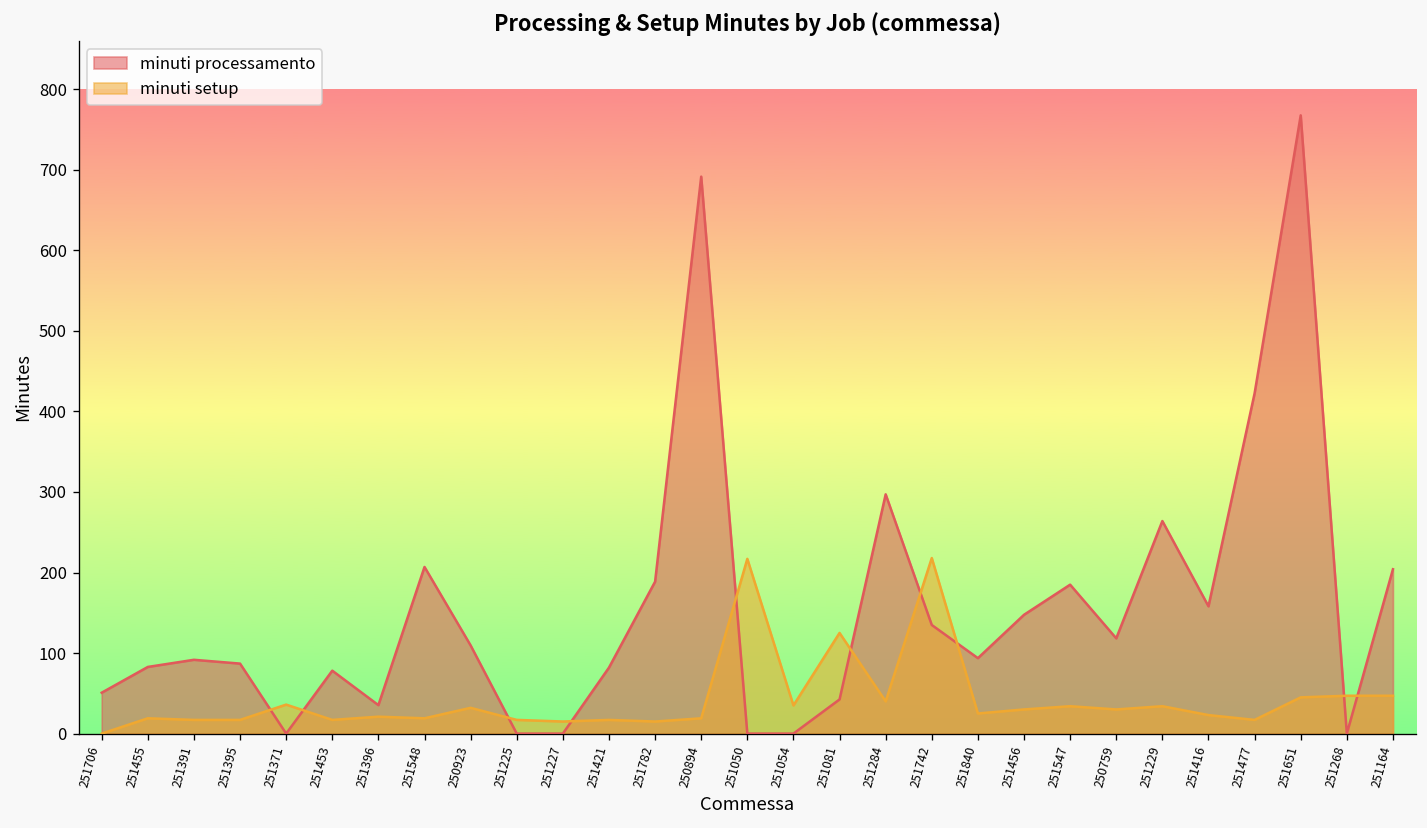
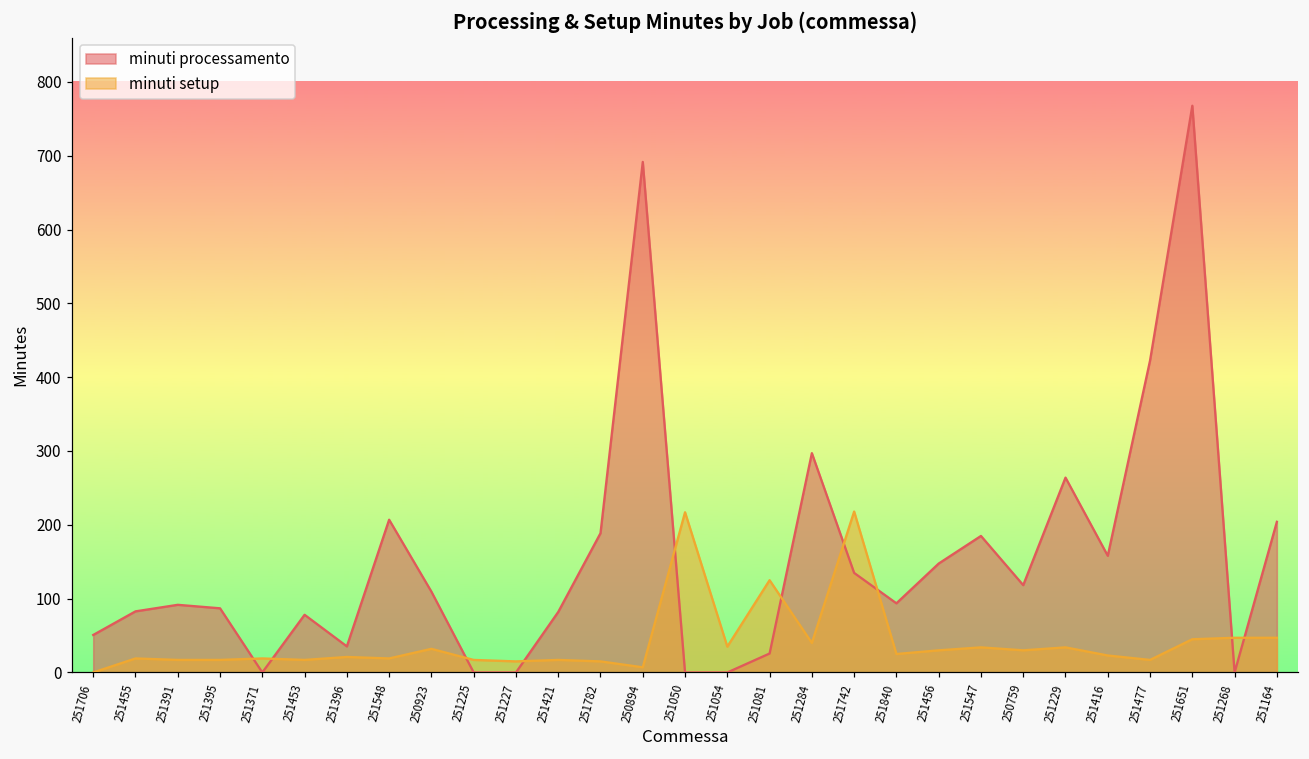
  {
    "minuti processamento": {
      "251706": 50,
      "251455": 80,
      "251391": 90,
      "251395": 90,
      "251371": 0,
      "251453": 80,
      "251396": 40,
      "251548": 210,
      "250923": 110,
      "251225": 0,
      "251227": 0,
      "251421": 80,
      "251782": 190,
      "250894": 690,
      "251050": 0,
      "251054": 0,
-     "251081": 40,
+     "251081": 30,
      "251284": 300,
      "251742": 130,
      "251840": 90,
      "251456": 150,
      "251547": 180,
      "250759": 120,
      "251229": 260,
      "251416": 160,
      "251477": 420,
      "251651": 770,
      "251268": 0,
      "251164": 200
    },
    "minuti setup": {
      "251706": 0,
      "251455": 20,
      "251391": 20,
      "251395": 20,
-     "251371": 40,
+     "251371": 20,
      "251453": 20,
      "251396": 20,
      "251548": 20,
      "250923": 30,
      "251225": 20,
      "251227": 20,
      "251421": 20,
      "251782": 20,
-     "250894": 20,
+     "250894": 10,
      "251050": 220,
      "251054": 40,
      "251081": 130,
      "251284": 40,
      "251742": 220,
      "251840": 30,
      "251456": 30,
      "251547": 30,
      "250759": 30,
      "251229": 30,
      "251416": 20,
      "251477": 20,
      "251651": 50,
      "251268": 50,
      "251164": 50
    }
  }
